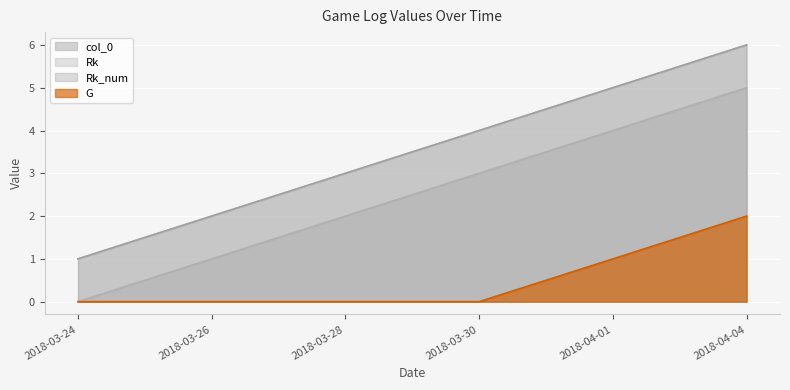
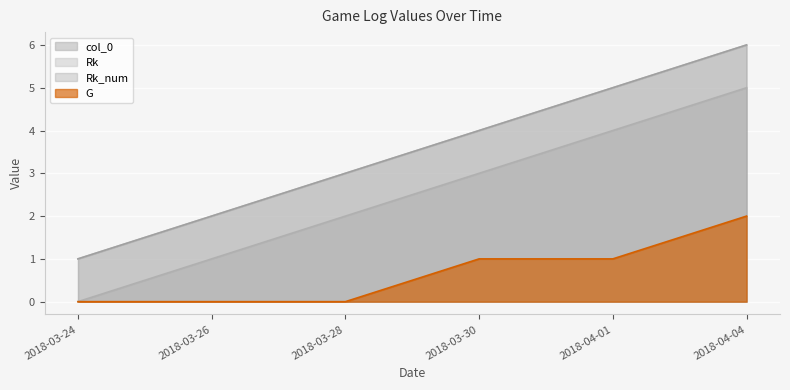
  {
    "G": {
      "2018-03-26": 0,
      "2018-03-28": 0,
-     "2018-03-30": 0,
+     "2018-03-30": 1,
      "2018-04-01": 1,
      "2018-04-04": 2
    }
  }
